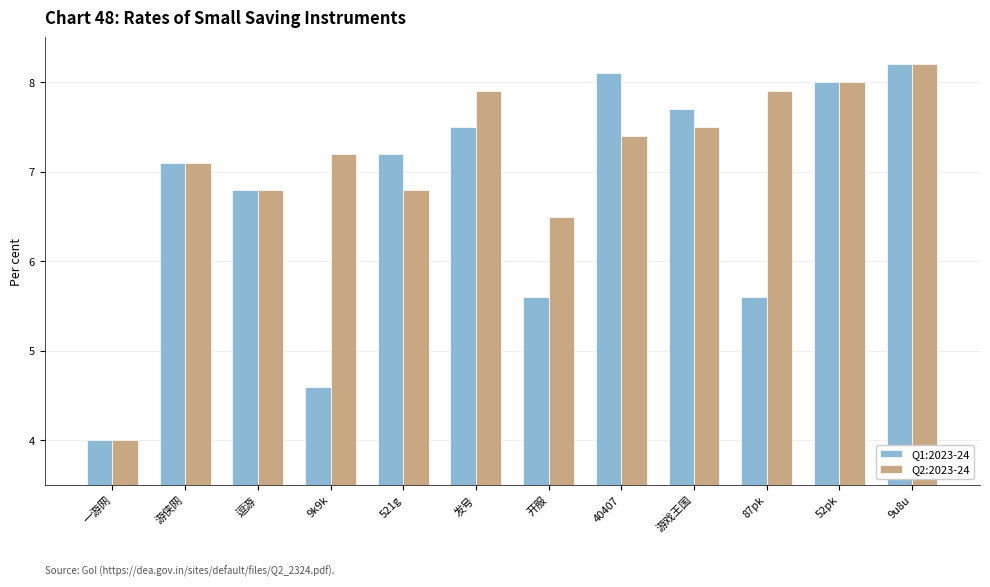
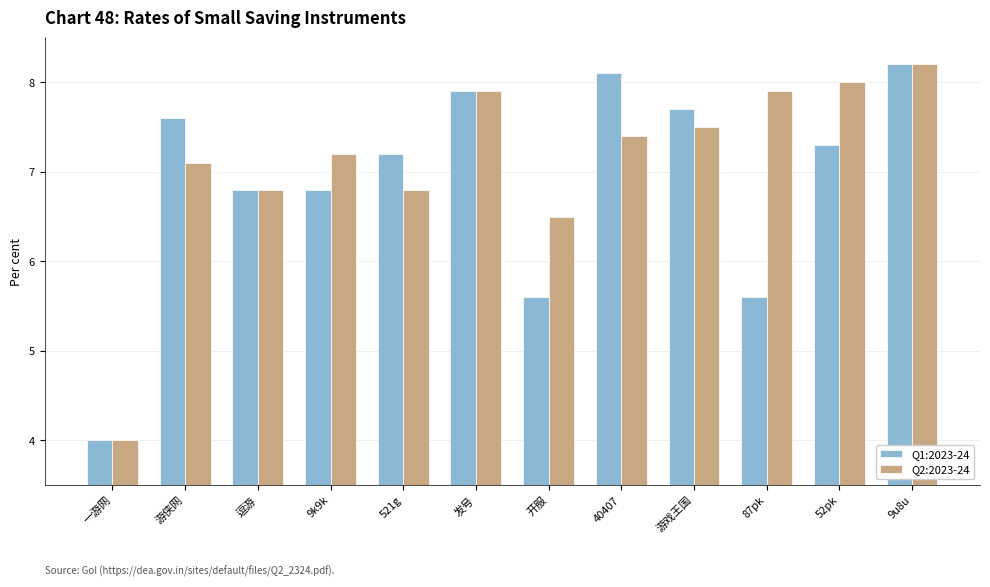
  {
    "Q1:2023-24": {
      "一游网": 4.0,
-     "游侠网": 7.1,
+     "游侠网": 7.6,
      "逗游": 6.8,
-     "9k9k": 4.6,
+     "9k9k": 6.8,
      "521g": 7.2,
-     "发号": 7.5,
+     "发号": 7.9,
      "开服": 5.6,
      "40407": 8.1,
      "游戏王国": 7.7,
      "87pk": 5.6,
-     "52pk": 8.0,
+     "52pk": 7.3,
      "9u8u": 8.2
    },
    "Q2:2023-24": {
      "一游网": 4.0,
      "逗游": 6.8,
      "9k9k": 7.2,
      "521g": 6.8,
      "发号": 7.9,
      "开服": 6.5,
      "40407": 7.4,
      "游戏王国": 7.5,
      "87pk": 7.9,
      "52pk": 8.0,
      "9u8u": 8.2
    }
  }
